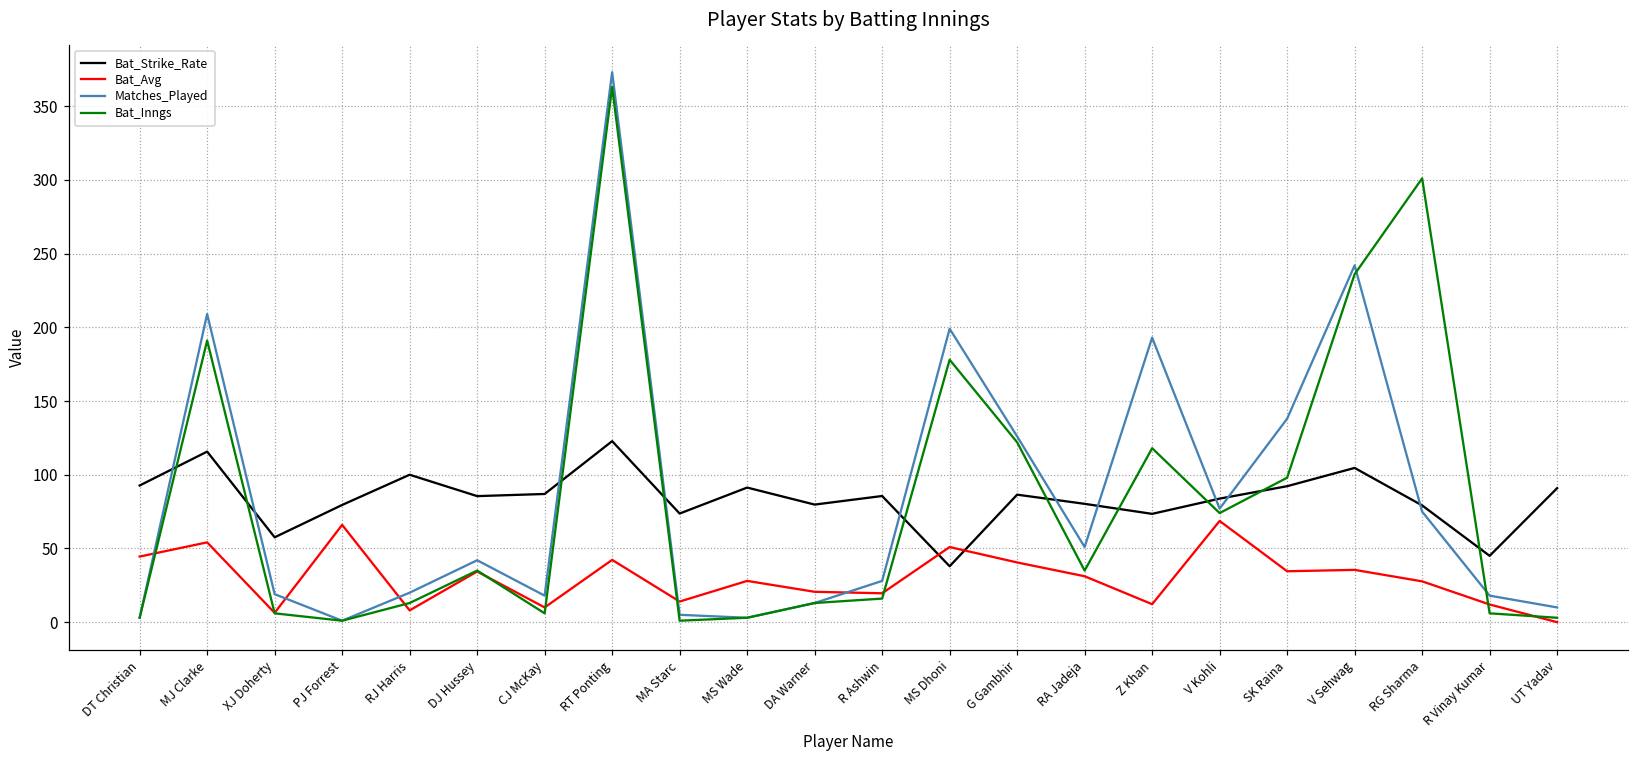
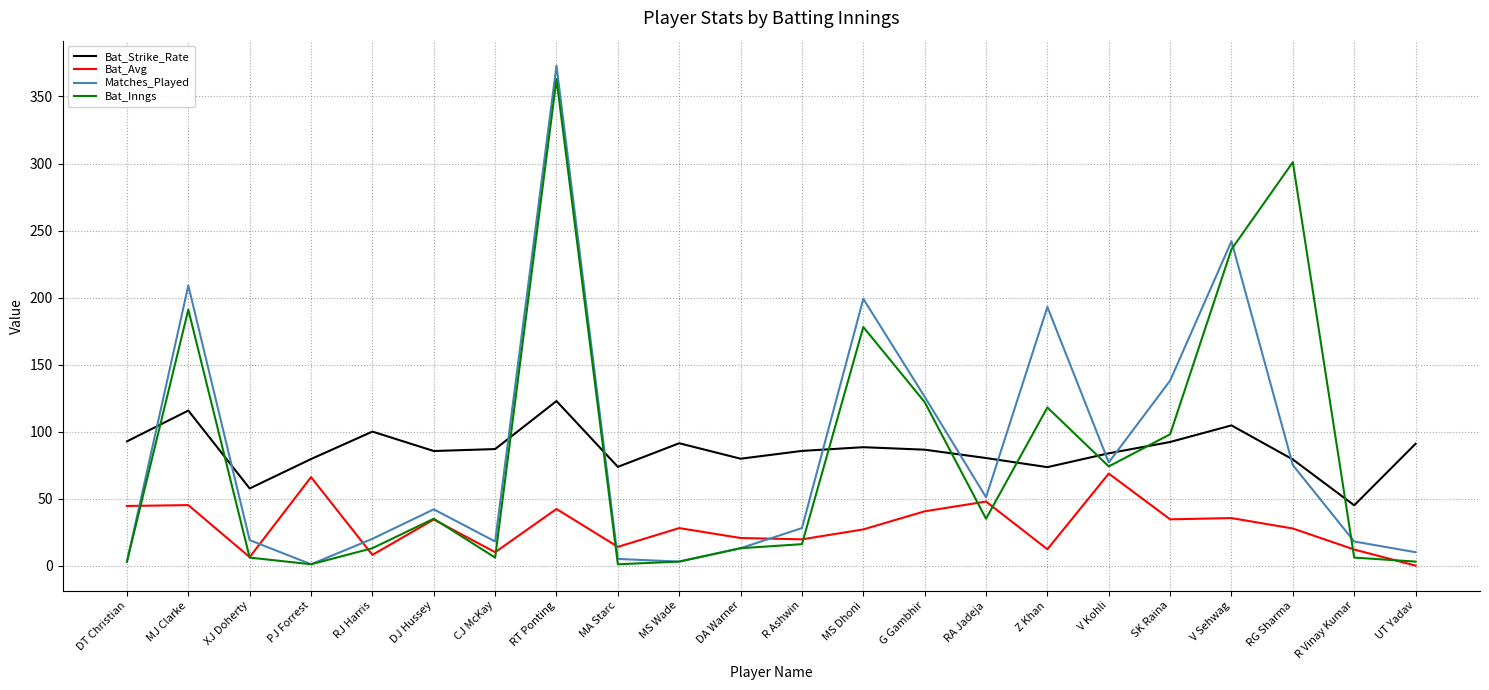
  {
    "Bat_Strike_Rate": {
      "DT Christian": 93,
      "MJ Clarke": 116,
      "XJ Doherty": 58,
      "PJ Forrest": 80,
      "RJ Harris": 100,
      "DJ Hussey": 86,
      "CJ McKay": 87,
      "RT Ponting": 123,
      "MA Starc": 74,
      "MS Wade": 91,
      "DA Warner": 80,
      "R Ashwin": 86,
-     "MS Dhoni": 38,
+     "MS Dhoni": 88,
      "G Gambhir": 86,
      "RA Jadeja": 80,
      "Z Khan": 73,
      "V Kohli": 84,
      "SK Raina": 92,
      "V Sehwag": 105,
      "RG Sharma": 79,
      "R Vinay Kumar": 45,
      "UT Yadav": 91
    },
    "Bat_Avg": {
      "DT Christian": 45,
-     "MJ Clarke": 54,
+     "MJ Clarke": 45,
      "PJ Forrest": 66,
      "RJ Harris": 8,
      "CJ McKay": 10,
      "RT Ponting": 42,
      "MA Starc": 14,
      "MS Wade": 28,
      "DA Warner": 21,
      "R Ashwin": 20,
-     "MS Dhoni": 51,
+     "MS Dhoni": 27,
      "G Gambhir": 41,
-     "RA Jadeja": 31,
+     "RA Jadeja": 48,
      "Z Khan": 12,
      "V Kohli": 69,
      "SK Raina": 35,
      "V Sehwag": 35,
      "RG Sharma": 28,
      "R Vinay Kumar": 12,
      "UT Yadav": 0
    },
    "Matches_Played": {
      "MJ Clarke": 209,
      "XJ Doherty": 19,
      "RJ Harris": 20,
      "DJ Hussey": 42,
      "CJ McKay": 18,
      "RT Ponting": 373,
      "MA Starc": 5,
      "R Ashwin": 28,
      "MS Dhoni": 199,
      "G Gambhir": 126,
      "RA Jadeja": 51,
      "Z Khan": 193,
      "V Kohli": 77,
      "SK Raina": 138,
      "V Sehwag": 242,
      "RG Sharma": 75,
      "R Vinay Kumar": 18,
      "UT Yadav": 10
    },
    "Bat_Inngs": {
      "MJ Clarke": 191,
      "RJ Harris": 13,
      "CJ McKay": 6,
      "RT Ponting": 363,
      "MA Starc": 1,
      "R Ashwin": 16,
      "MS Dhoni": 178,
      "G Gambhir": 122,
      "RA Jadeja": 35,
      "Z Khan": 118,
      "V Kohli": 74,
      "SK Raina": 98,
      "V Sehwag": 236,
      "RG Sharma": 301,
      "R Vinay Kumar": 6,
      "UT Yadav": 3
    }
  }
